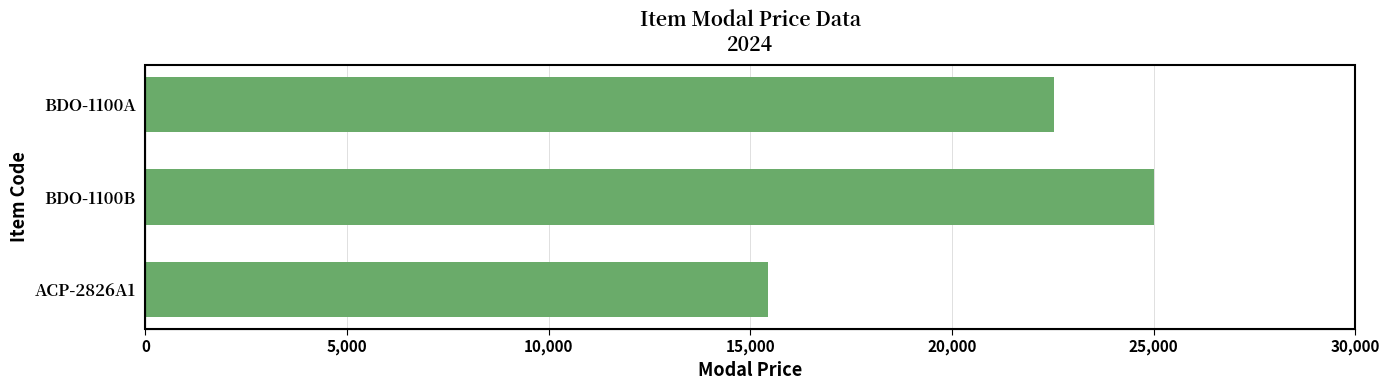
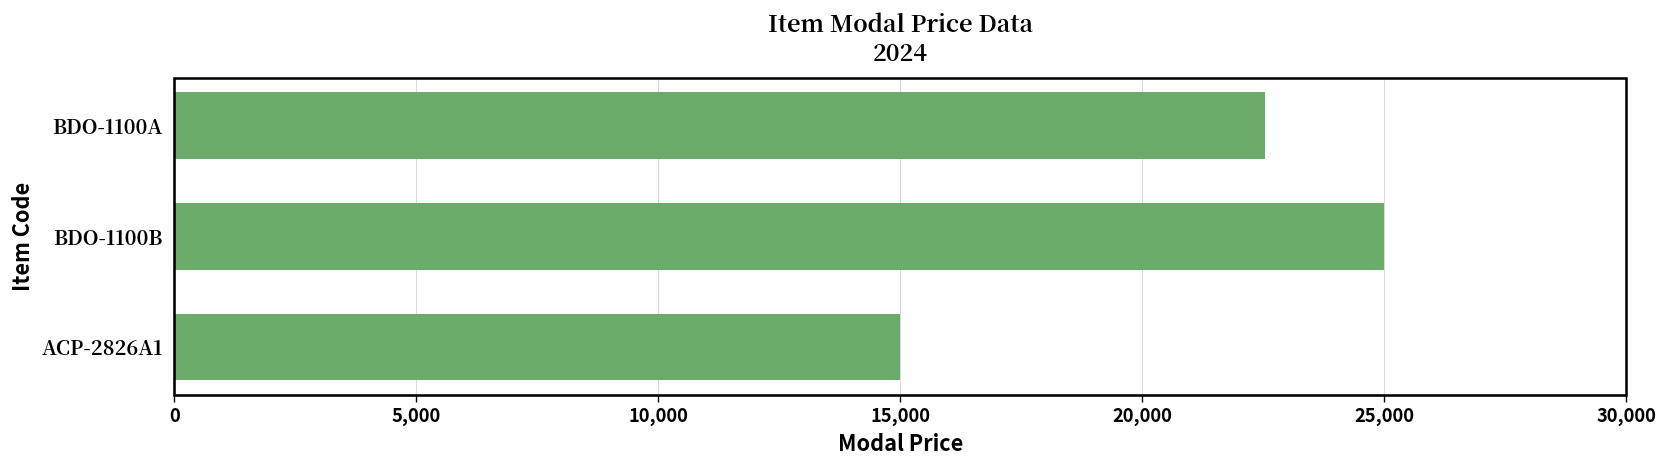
  {
    "BDO-1100A": "22,500",
    "BDO-1100B": "25,000",
-   "ACP-2826A1": "15,400"
+   "ACP-2826A1": "15,000"
  }
